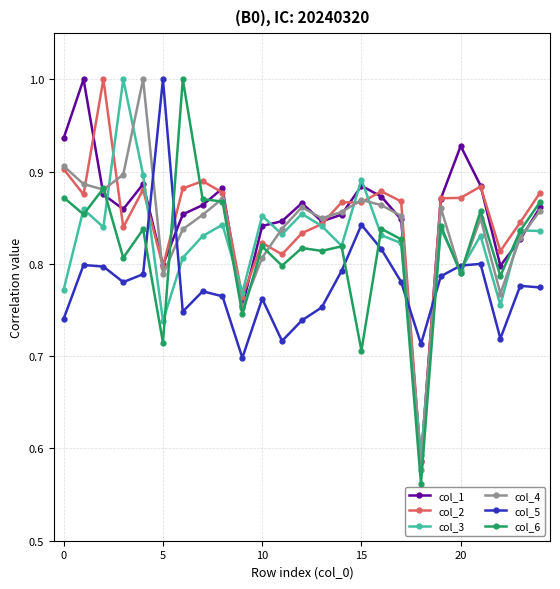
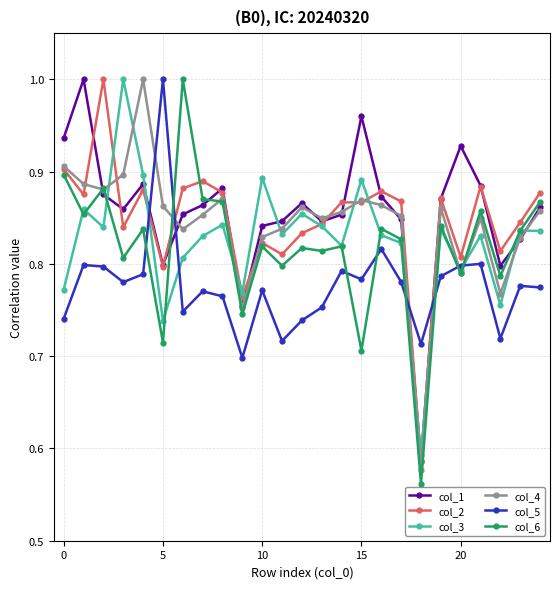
  {
    "col_1": {
      "0": 0.94,
      "10": 0.84,
-     "15": 0.88,
+     "15": 0.96,
      "20": 0.93
    },
    "col_2": {
      "0": 0.90,
      "10": 0.82,
-     "20": 0.87
+     "20": 0.81
    },
    "col_3": {
      "0": 0.77,
      "5": 0.74,
-     "10": 0.85,
+     "10": 0.89,
      "15": 0.89,
      "20": 0.79
    },
    "col_4": {
      "0": 0.91,
-     "5": 0.79,
-     "10": 0.81
+     "5": 0.86,
+     "10": 0.83
    },
    "col_5": {
      "0": 0.74,
      "5": 1.00,
-     "10": 0.76,
-     "15": 0.84,
+     "10": 0.77,
+     "15": 0.78,
      "20": 0.80
    },
    "col_6": {
-     "0": 0.87,
+     "0": 0.90,
      "5": 0.71,
      "10": 0.82,
      "15": 0.71
    }
  }
